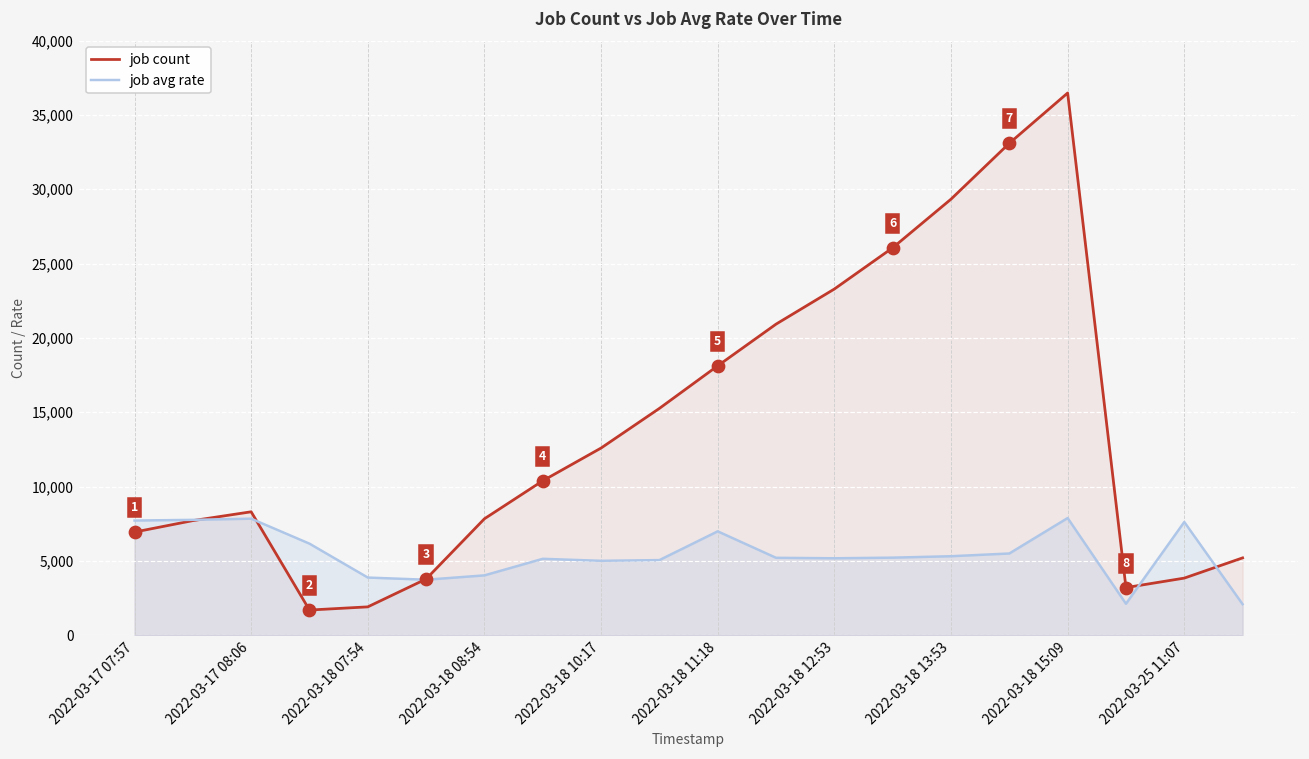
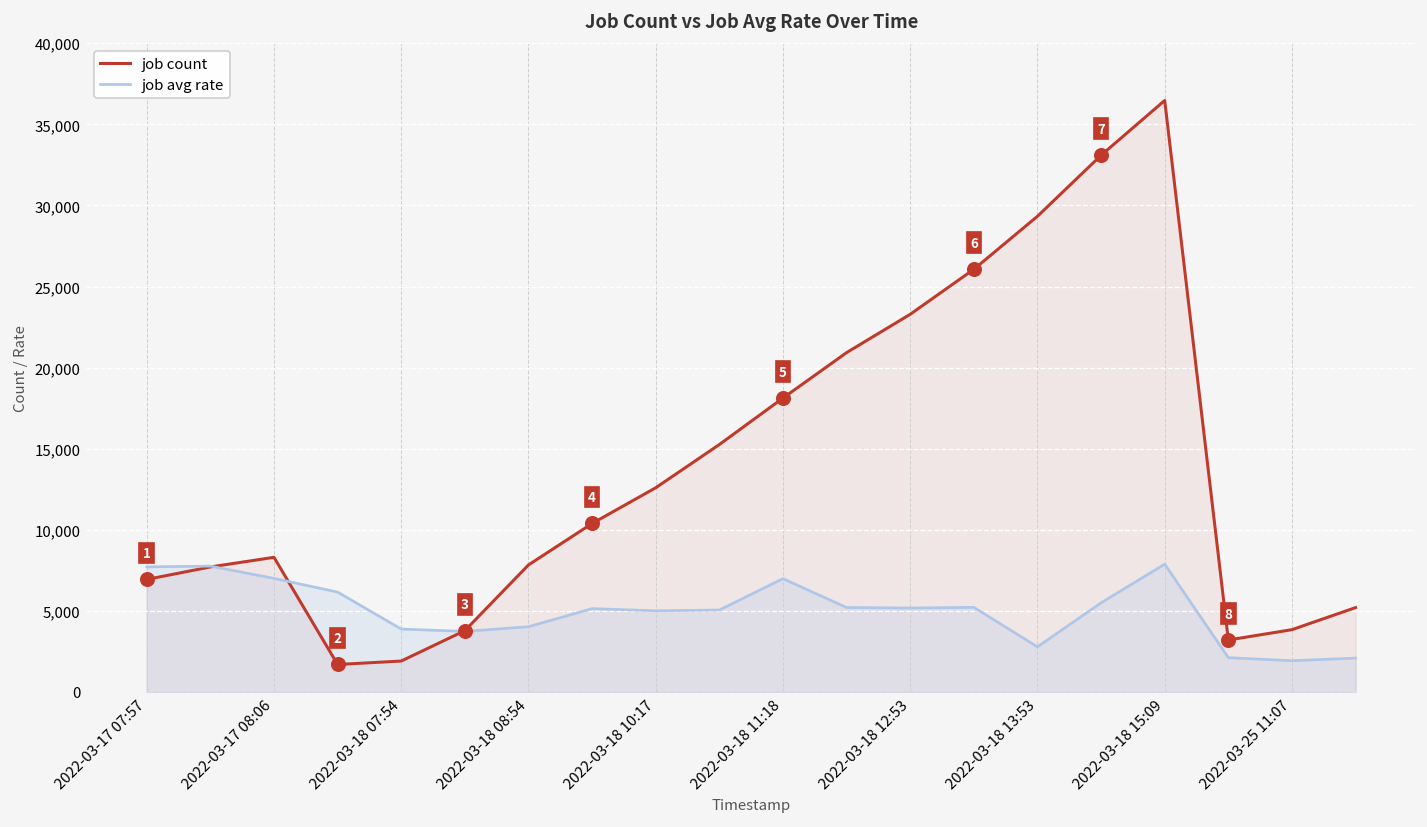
  {
    "job avg rate": {
-     "2022-03-17 08:06": "7,800",
+     "2022-03-17 08:06": "7,000",
      "2022-03-18 07:54": "3,900",
      "2022-03-18 08:54": "4,000",
      "2022-03-18 10:17": "5,000",
      "2022-03-18 11:18": "7,000",
      "2022-03-18 12:53": "5,200",
-     "2022-03-18 13:53": "5,300",
+     "2022-03-18 13:53": "2,800",
      "2022-03-18 15:09": "7,900",
-     "2022-03-25 11:07": "7,600"
+     "2022-03-25 11:07": "1,900"
    }
  }
